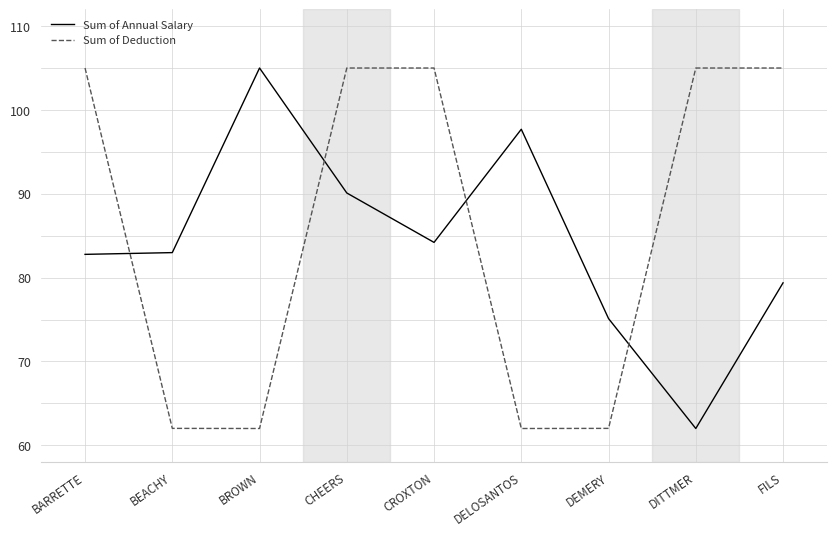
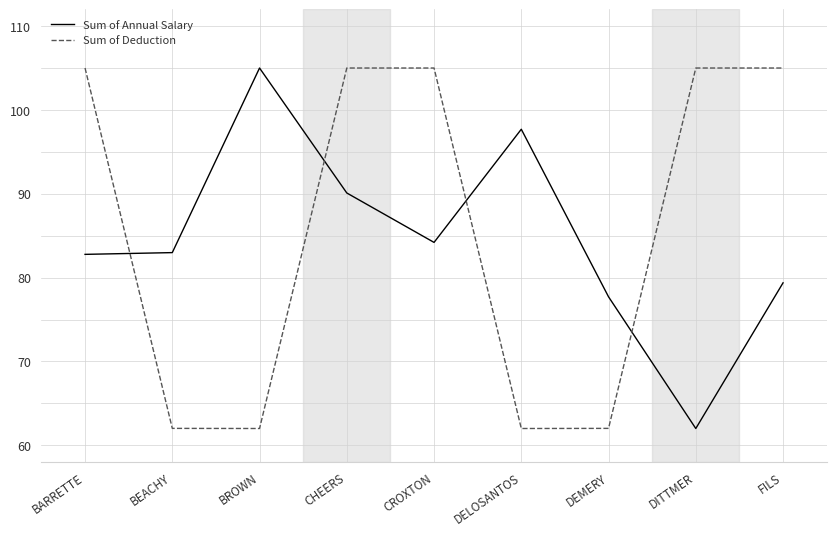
  {
    "Sum of Annual Salary": {
      "BARRETTE": 83,
      "BEACHY": 83,
      "BROWN": 105,
      "CHEERS": 90,
      "CROXTON": 84,
      "DELOSANTOS": 98,
-     "DEMERY": 75,
+     "DEMERY": 78,
      "DITTMER": 62,
      "FILS": 79
    },
    "Sum of Deduction": {
      "BARRETTE": 105,
      "BEACHY": 62,
      "BROWN": 62,
      "CHEERS": 105,
      "CROXTON": 105,
      "DELOSANTOS": 62,
      "DEMERY": 62,
      "DITTMER": 105,
      "FILS": 105
    }
  }
